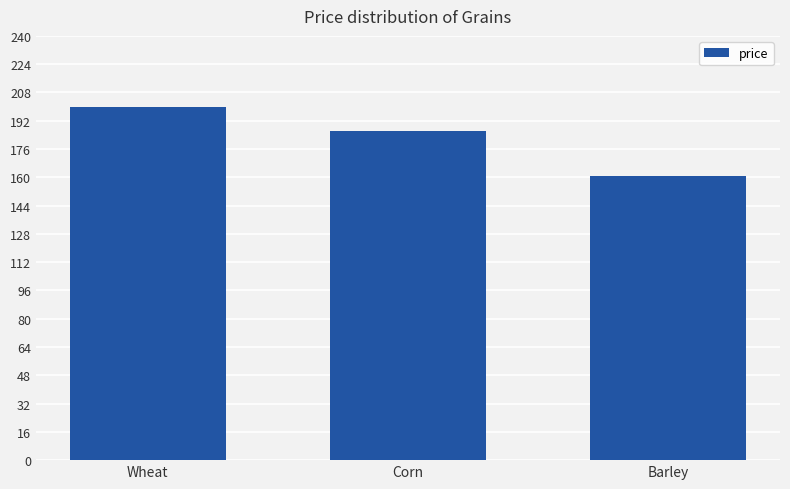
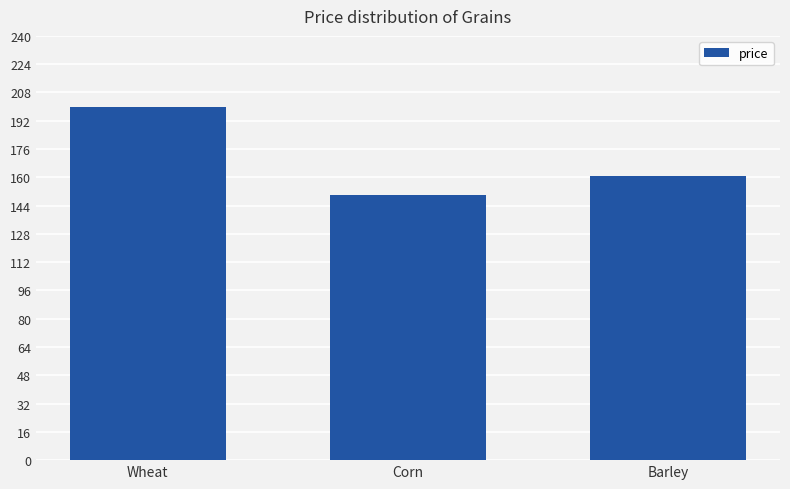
  {
    "Wheat": 200,
-   "Corn": 186,
+   "Corn": 150,
    "Barley": 161
  }
